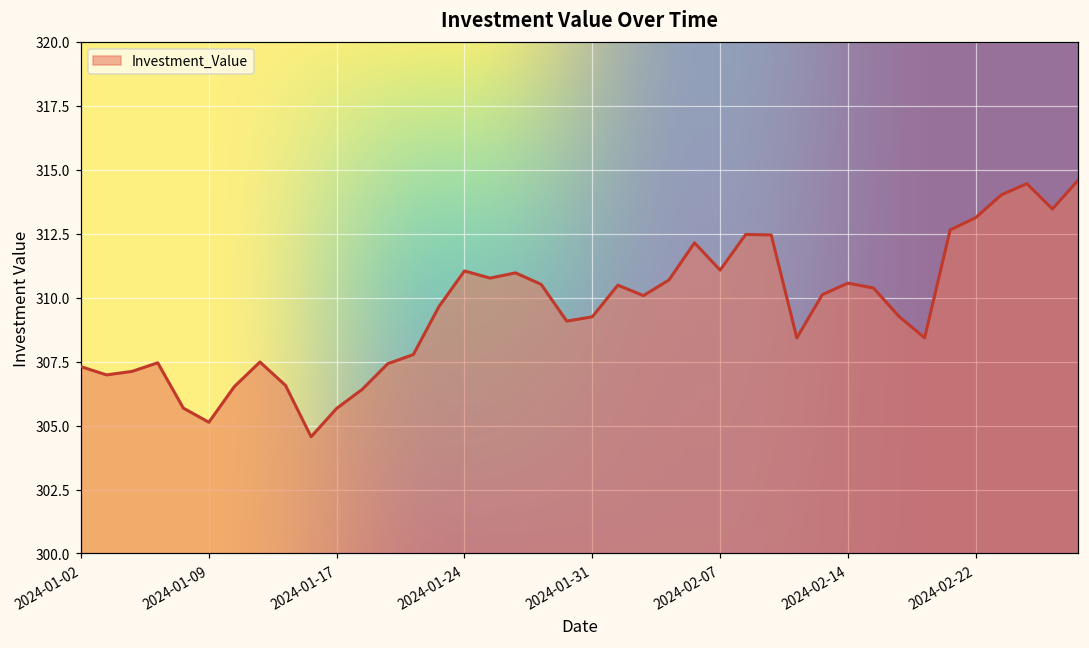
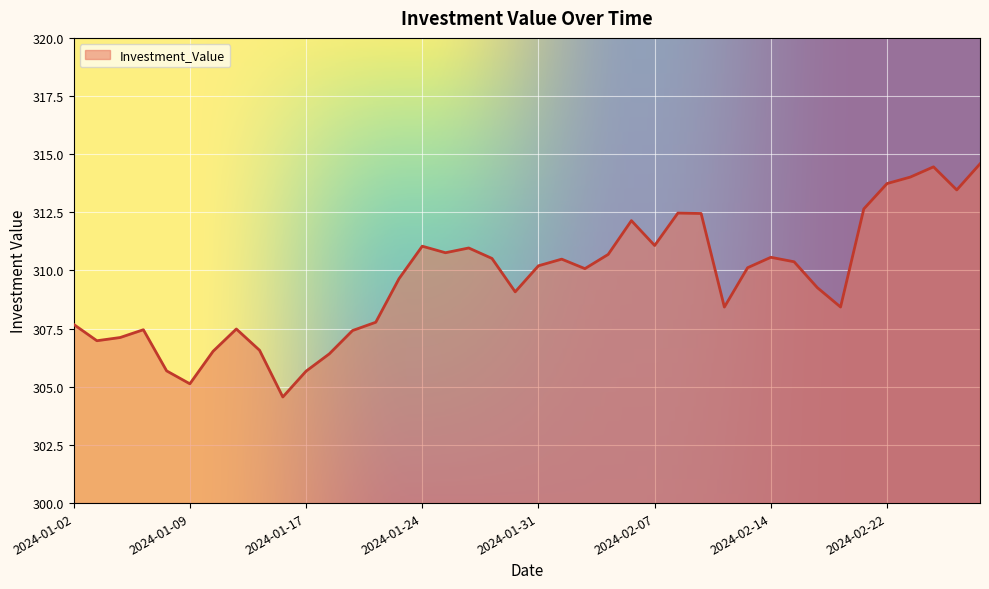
  {
-   "2024-01-02": 307.3,
+   "2024-01-02": 307.7,
    "2024-01-09": 305.1,
    "2024-01-17": 305.7,
    "2024-01-24": 311.0,
-   "2024-01-31": 309.3,
+   "2024-01-31": 310.2,
    "2024-02-07": 311.1,
    "2024-02-14": 310.6,
-   "2024-02-22": 313.1
+   "2024-02-22": 313.7
  }
